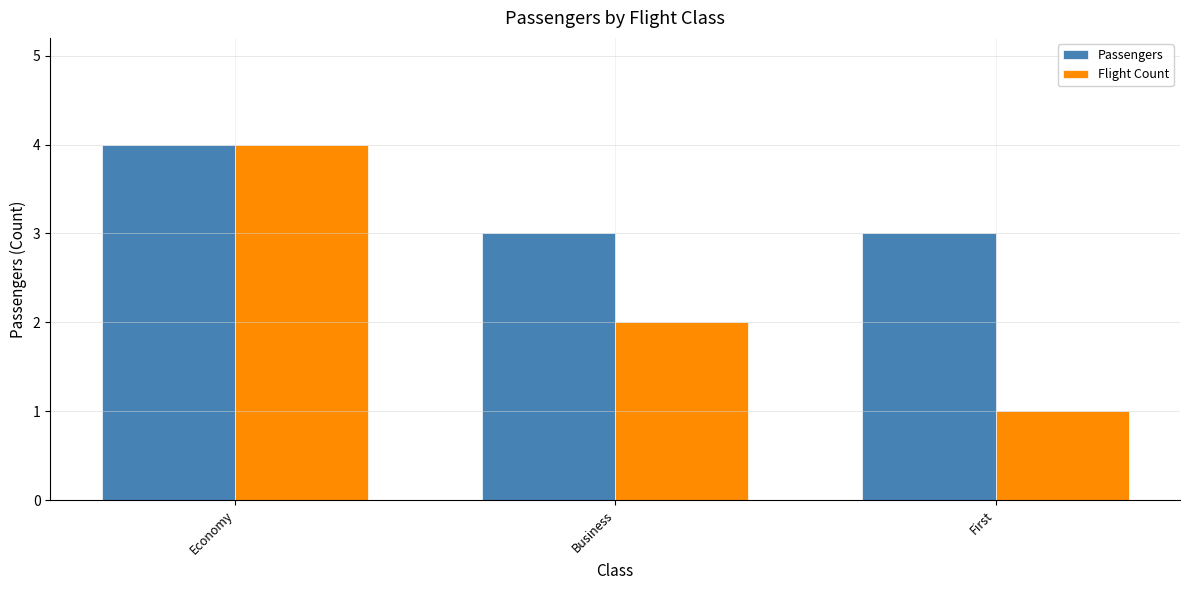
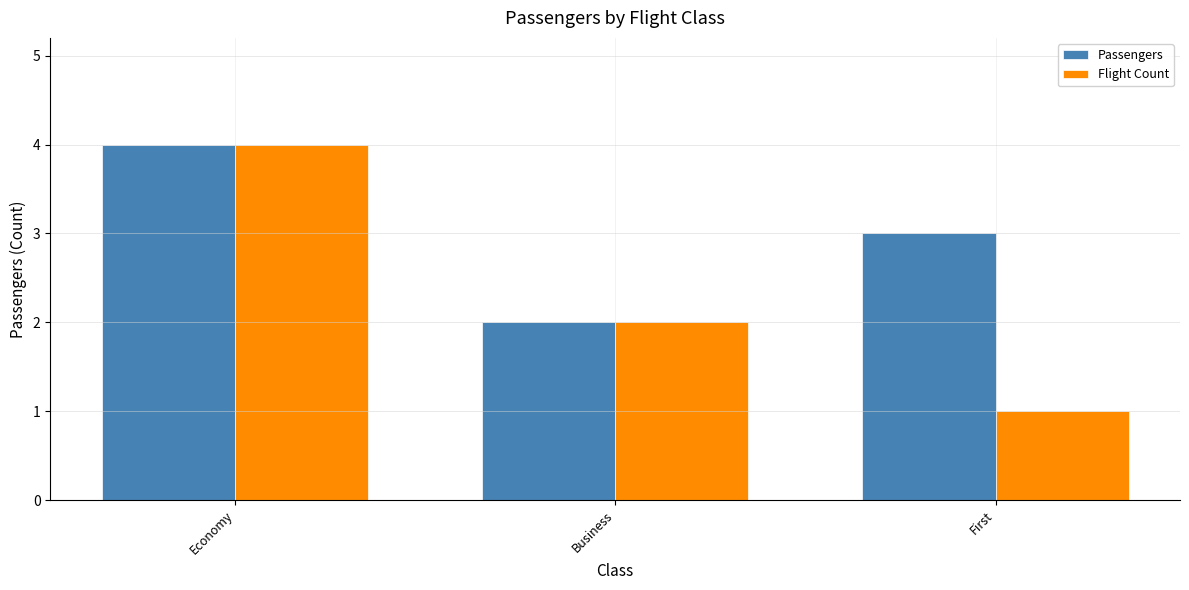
  {
    "Passengers": {
      "Economy": 4,
-     "Business": 3,
+     "Business": 2,
      "First": 3
    },
    "Flight Count": {
      "Economy": 4,
      "Business": 2,
      "First": 1
    }
  }
